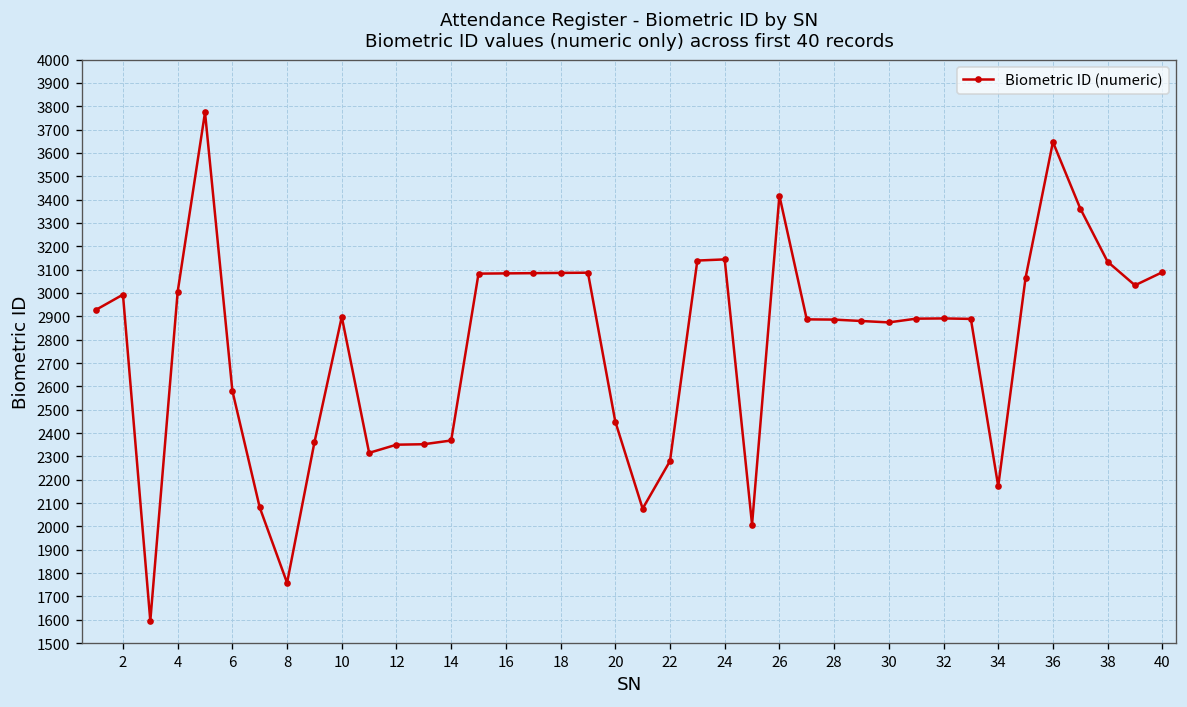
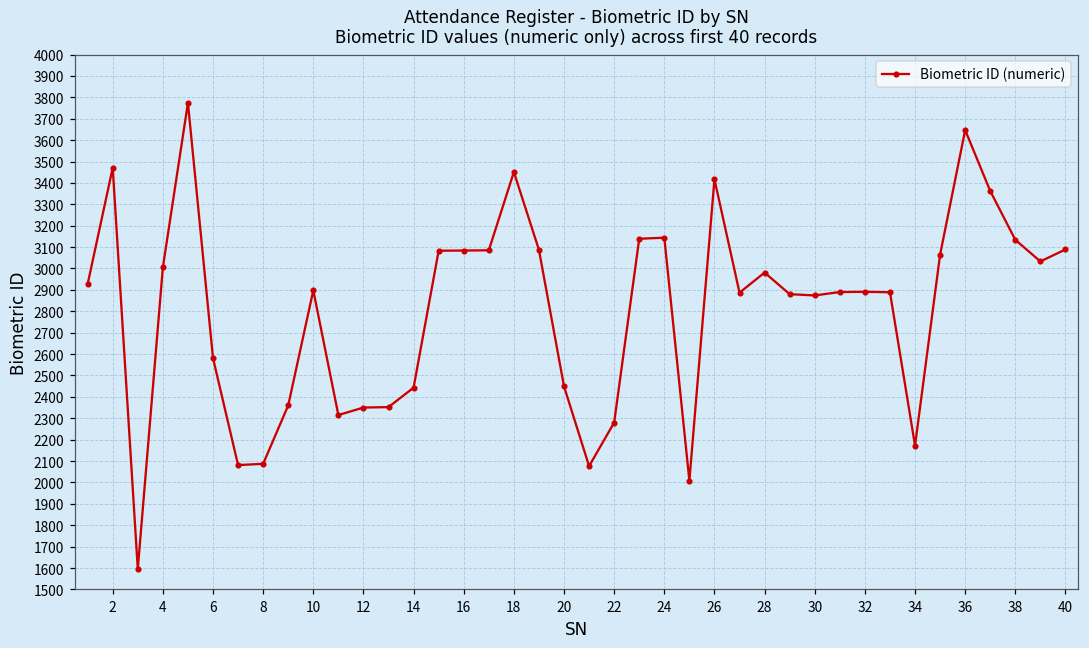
  {
-   "2": 2990,
+   "2": 3470,
    "4": 3010,
    "6": 2580,
-   "8": 1760,
+   "8": 2090,
    "10": 2900,
    "12": 2350,
-   "14": 2370,
+   "14": 2440,
    "16": 3080,
-   "18": 3090,
+   "18": 3450,
    "20": 2450,
    "22": 2280,
    "24": 3140,
    "26": 3420,
-   "28": 2890,
+   "28": 2980,
    "30": 2870,
    "32": 2890,
    "34": 2170,
    "36": 3650,
    "38": 3130,
    "40": 3090
  }
